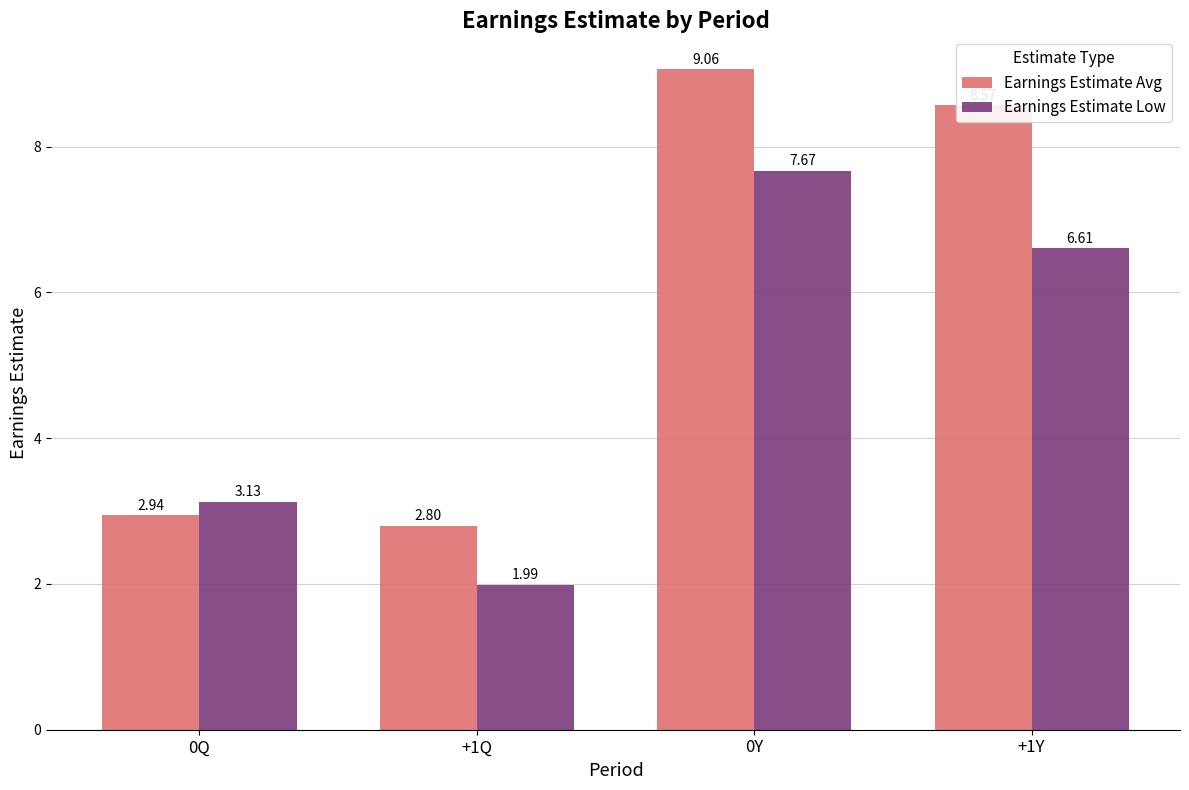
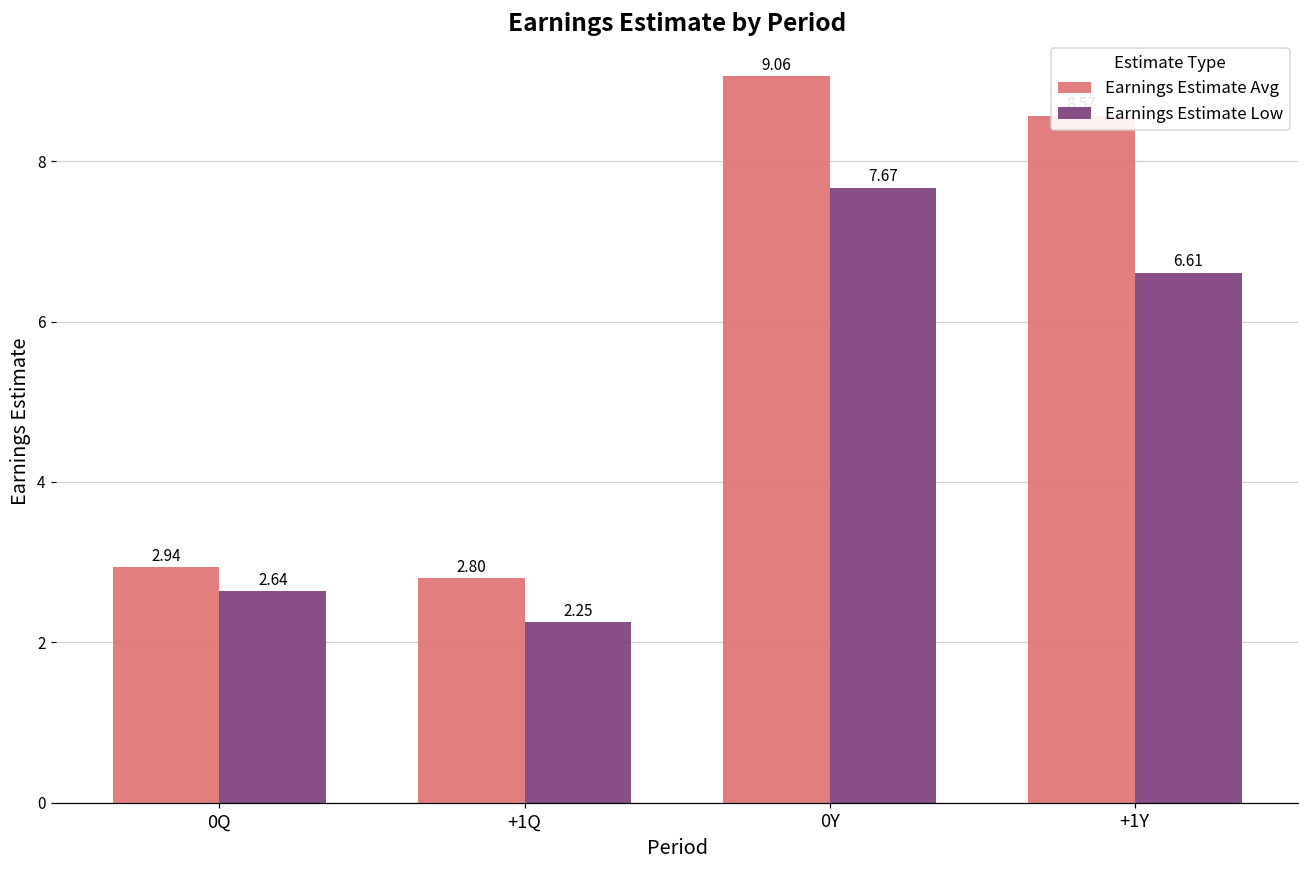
  {
    "Earnings Estimate Avg": {
      "0Q": 2.94,
      "+1Q": 2.80,
      "0Y": 9.06
    },
    "Earnings Estimate Low": {
-     "0Q": 3.13,
-     "+1Q": 1.99,
+     "0Q": 2.64,
+     "+1Q": 2.25,
      "0Y": 7.67,
      "+1Y": 6.61
    }
  }
